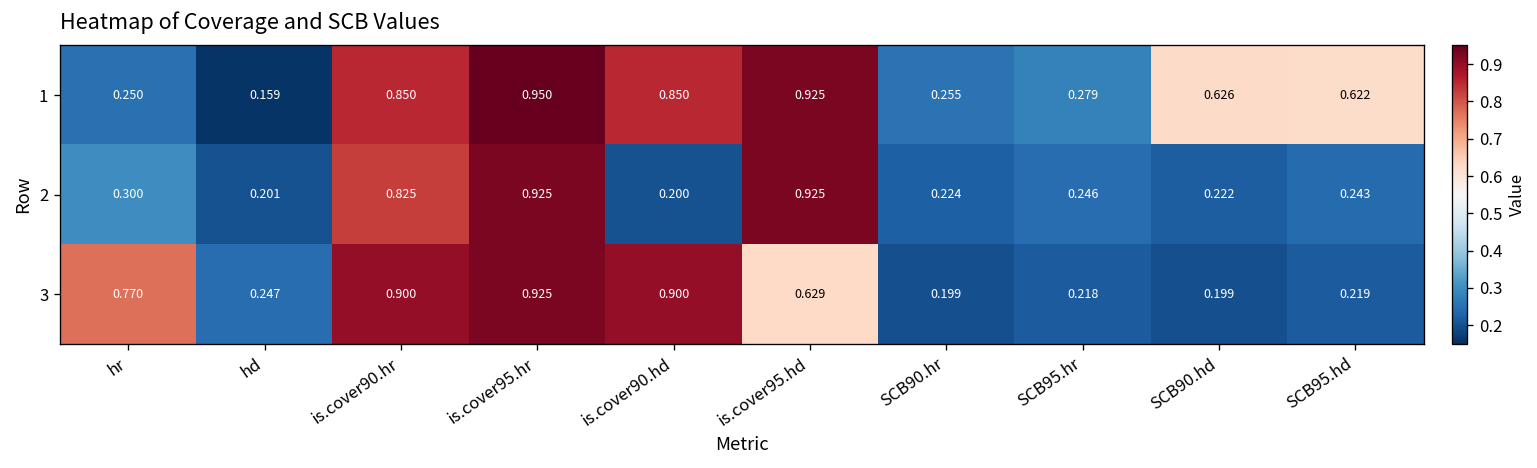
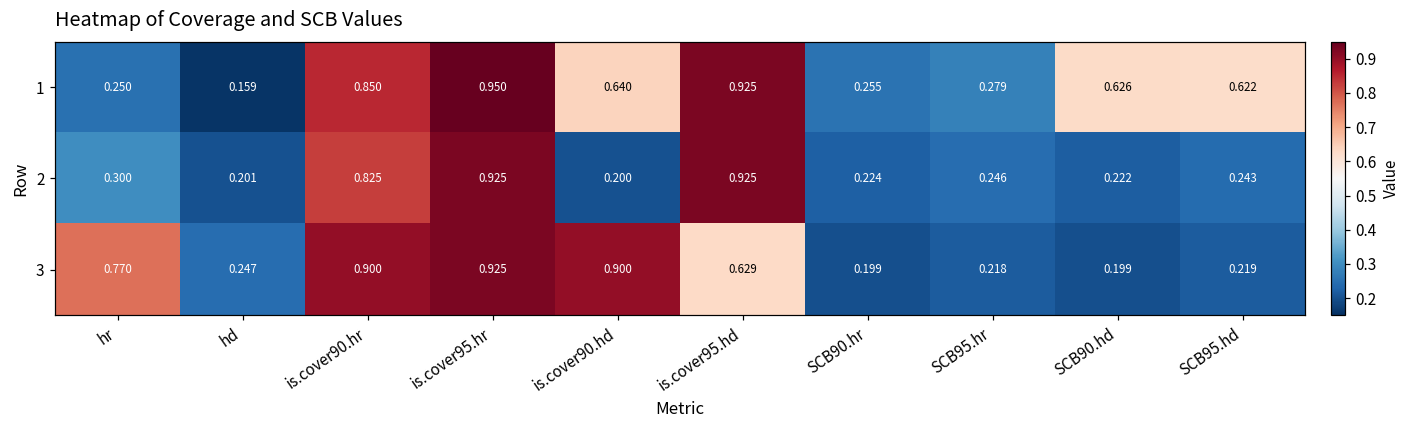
  {
    "1": {
      "hr": 0.250,
      "hd": 0.159,
      "is.cover90.hr": 0.850,
      "is.cover95.hr": 0.950,
-     "is.cover90.hd": 0.850,
+     "is.cover90.hd": 0.640,
      "is.cover95.hd": 0.925,
      "SCB90.hr": 0.255,
      "SCB95.hr": 0.279,
      "SCB90.hd": 0.626,
      "SCB95.hd": 0.622
    },
    "2": {
      "hr": 0.300,
      "hd": 0.201,
      "is.cover90.hr": 0.825,
      "is.cover95.hr": 0.925,
      "is.cover90.hd": 0.200,
      "is.cover95.hd": 0.925,
      "SCB90.hr": 0.224,
      "SCB95.hr": 0.246,
      "SCB90.hd": 0.222,
      "SCB95.hd": 0.243
    },
    "3": {
      "hr": 0.770,
      "hd": 0.247,
      "is.cover90.hr": 0.900,
      "is.cover95.hr": 0.925,
      "is.cover90.hd": 0.900,
      "is.cover95.hd": 0.629,
      "SCB90.hr": 0.199,
      "SCB95.hr": 0.218,
      "SCB90.hd": 0.199,
      "SCB95.hd": 0.219
    }
  }
